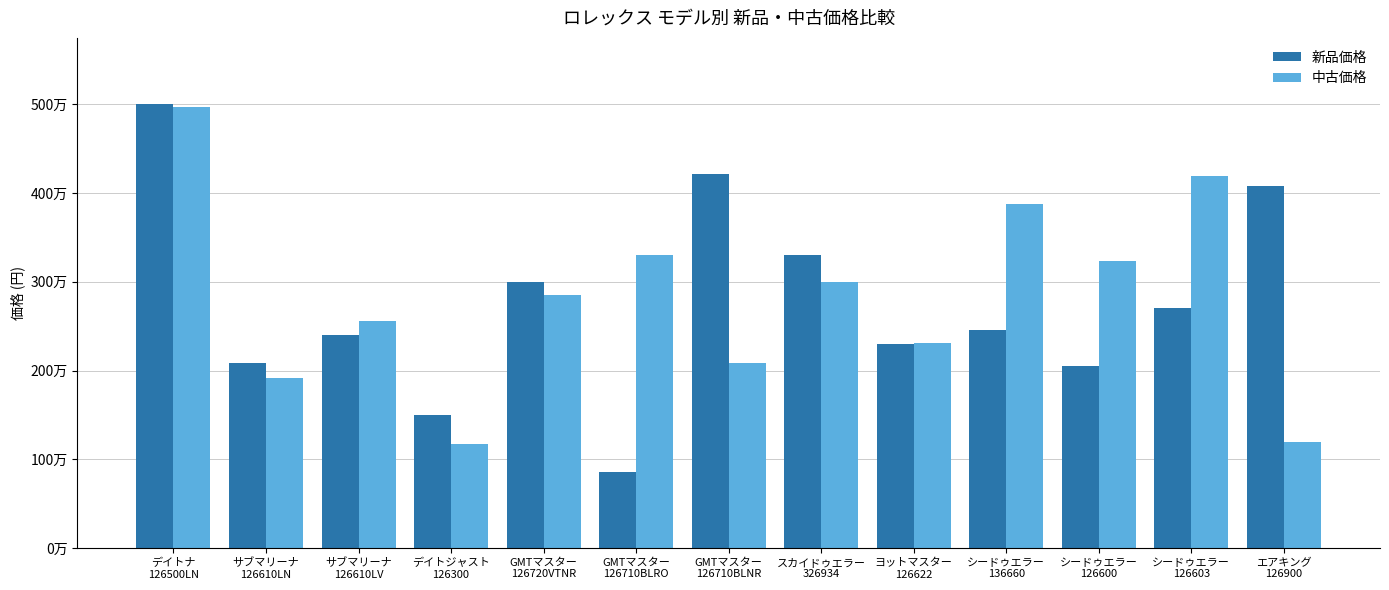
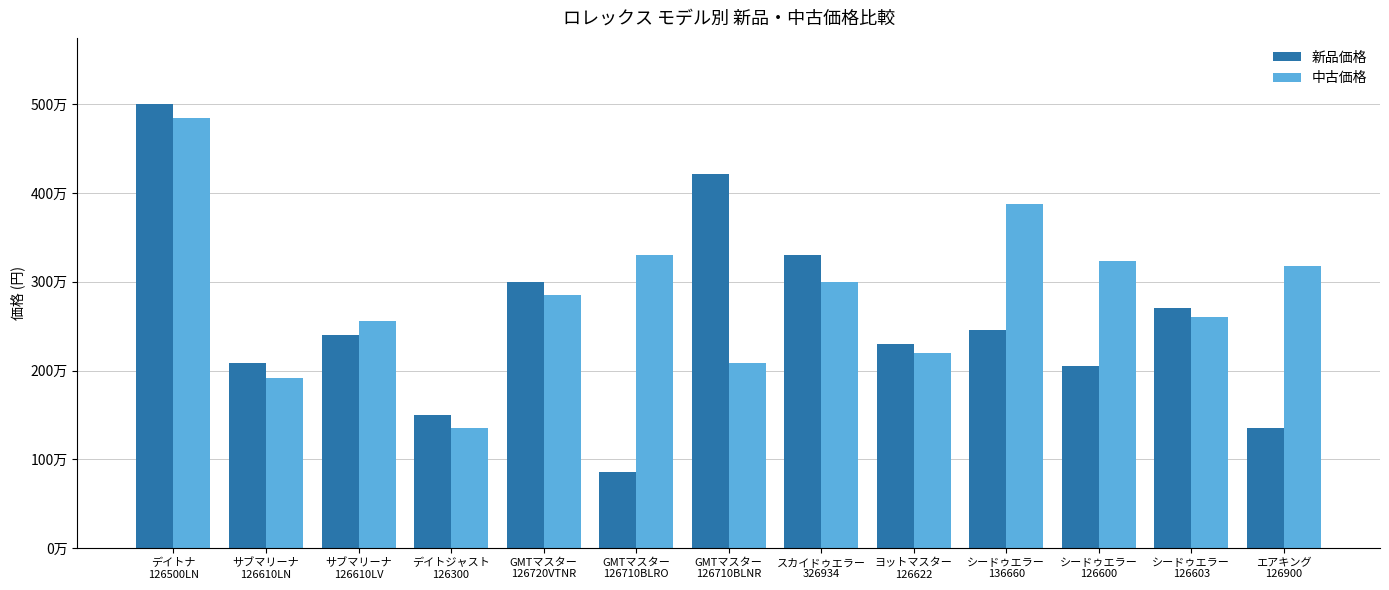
  {
    "新品価格": {
      "デイトナ 126500LN": "500万",
      "サブマリーナ 126610LN": "210万",
      "サブマリーナ 126610LV": "240万",
      "デイトジャスト 126300": "150万",
      "GMTマスター 126720VTNR": "300万",
      "GMTマスター 126710BLRO": "90万",
      "GMTマスター 126710BLNR": "420万",
      "スカイドゥエラー 326934": "330万",
      "ヨットマスター 126622": "230万",
      "シードゥエラー 136660": "250万",
      "シードゥエラー 126600": "210万",
      "シードゥエラー 126603": "270万",
-     "エアキング 126900": "410万"
+     "エアキング 126900": "140万"
    },
    "中古価格": {
-     "デイトナ 126500LN": "500万",
+     "デイトナ 126500LN": "490万",
      "サブマリーナ 126610LN": "190万",
      "サブマリーナ 126610LV": "260万",
-     "デイトジャスト 126300": "120万",
+     "デイトジャスト 126300": "140万",
      "GMTマスター 126720VTNR": "290万",
      "GMTマスター 126710BLRO": "330万",
      "GMTマスター 126710BLNR": "210万",
      "スカイドゥエラー 326934": "300万",
-     "ヨットマスター 126622": "230万",
+     "ヨットマスター 126622": "220万",
      "シードゥエラー 136660": "390万",
      "シードゥエラー 126600": "320万",
-     "シードゥエラー 126603": "420万",
-     "エアキング 126900": "120万"
+     "シードゥエラー 126603": "260万",
+     "エアキング 126900": "320万"
    }
  }
